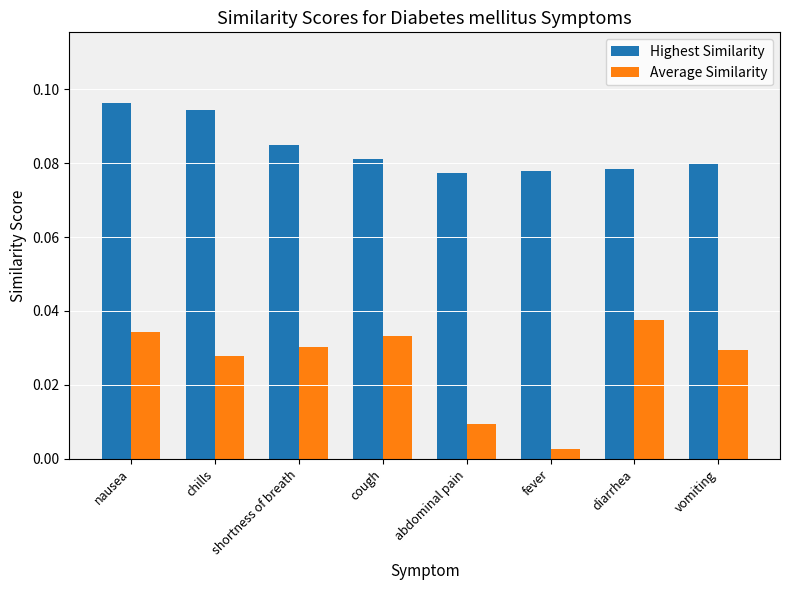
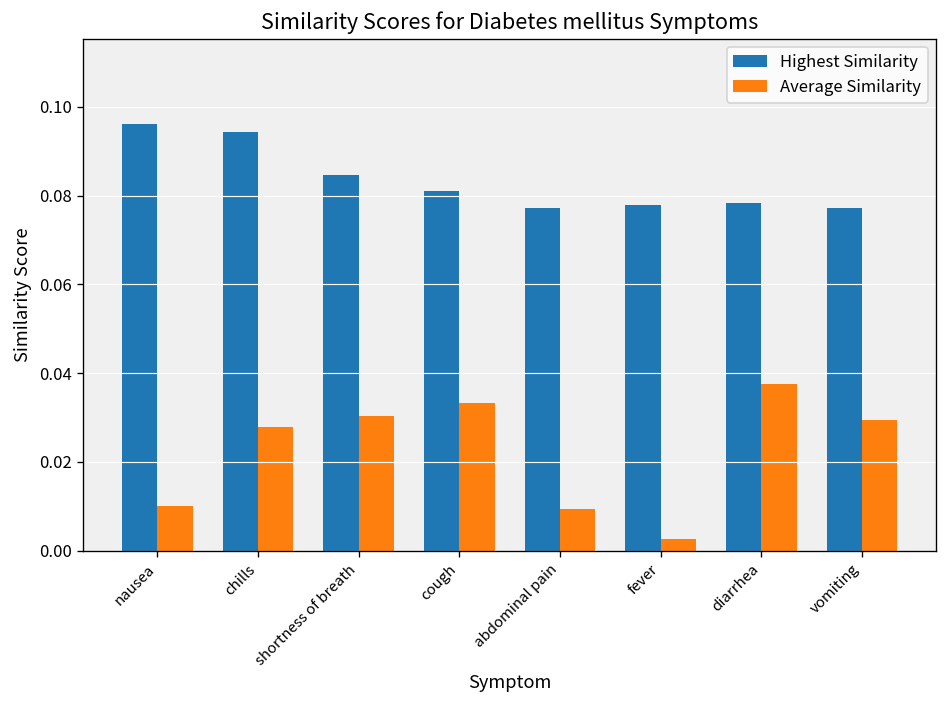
  {
    "Highest Similarity": {
      "nausea": 0.096,
      "chills": 0.094,
      "shortness of breath": 0.085,
      "cough": 0.081,
      "abdominal pain": 0.077,
      "fever": 0.078,
      "diarrhea": 0.078,
-     "vomiting": 0.080
+     "vomiting": 0.077
    },
    "Average Similarity": {
-     "nausea": 0.034,
+     "nausea": 0.010,
      "chills": 0.028,
      "shortness of breath": 0.030,
      "cough": 0.033,
      "abdominal pain": 0.009,
      "fever": 0.003,
      "diarrhea": 0.038,
      "vomiting": 0.029
    }
  }
